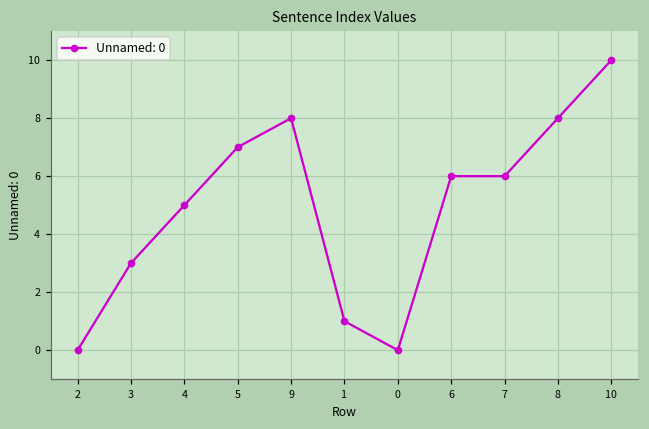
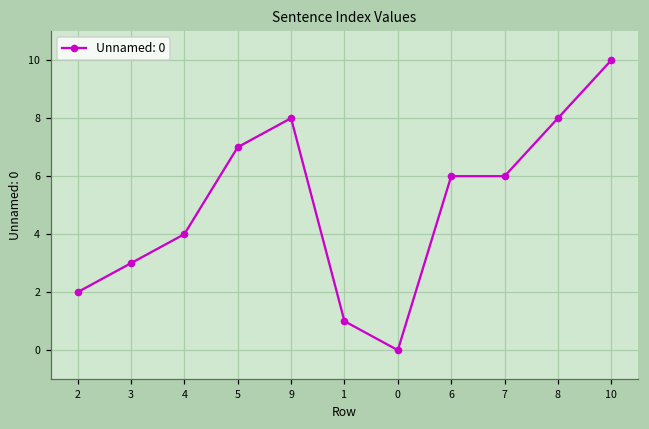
  {
-   "2": 0,
+   "2": 2,
    "3": 3,
-   "4": 5,
+   "4": 4,
    "5": 7,
    "9": 8,
    "1": 1,
    "0": 0,
    "6": 6,
    "7": 6,
    "8": 8,
    "10": 10
  }
